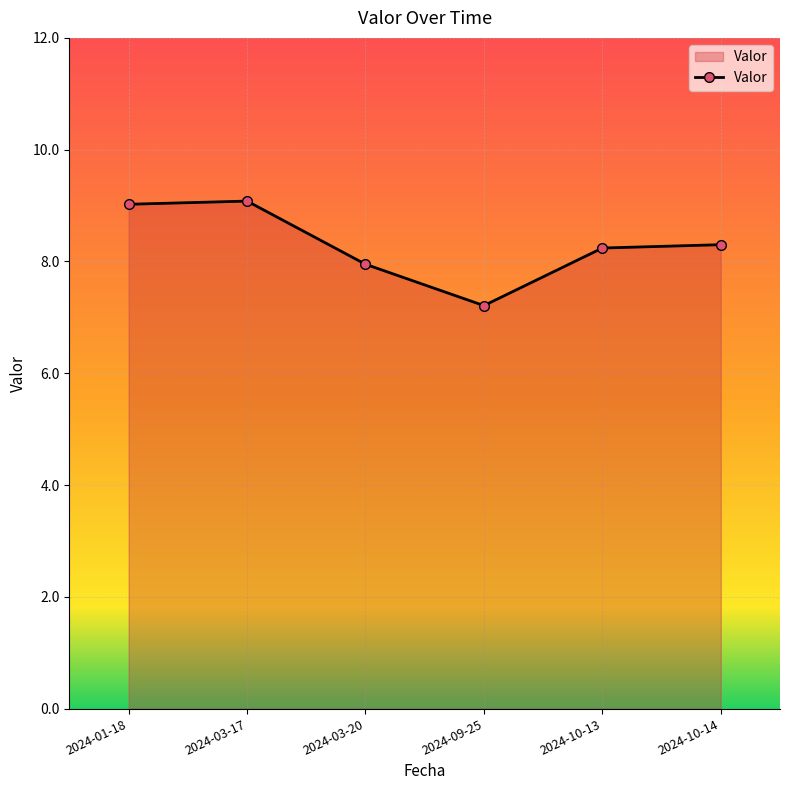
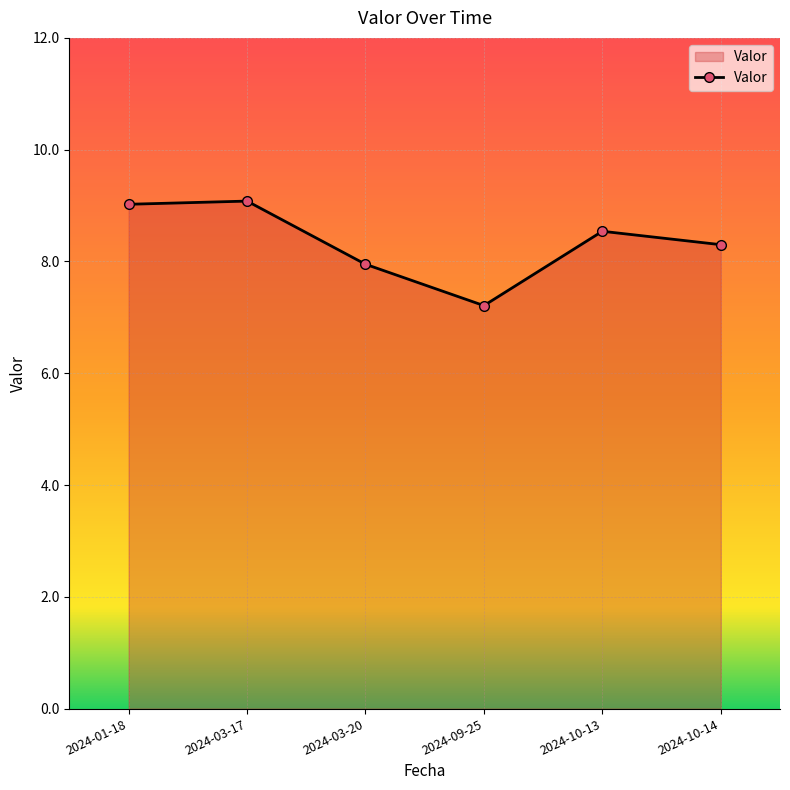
  {
    "2024-01-18": 9.0,
    "2024-03-17": 9.1,
    "2024-03-20": 8.0,
    "2024-09-25": 7.2,
-   "2024-10-13": 8.2,
+   "2024-10-13": 8.5,
    "2024-10-14": 8.3
  }
